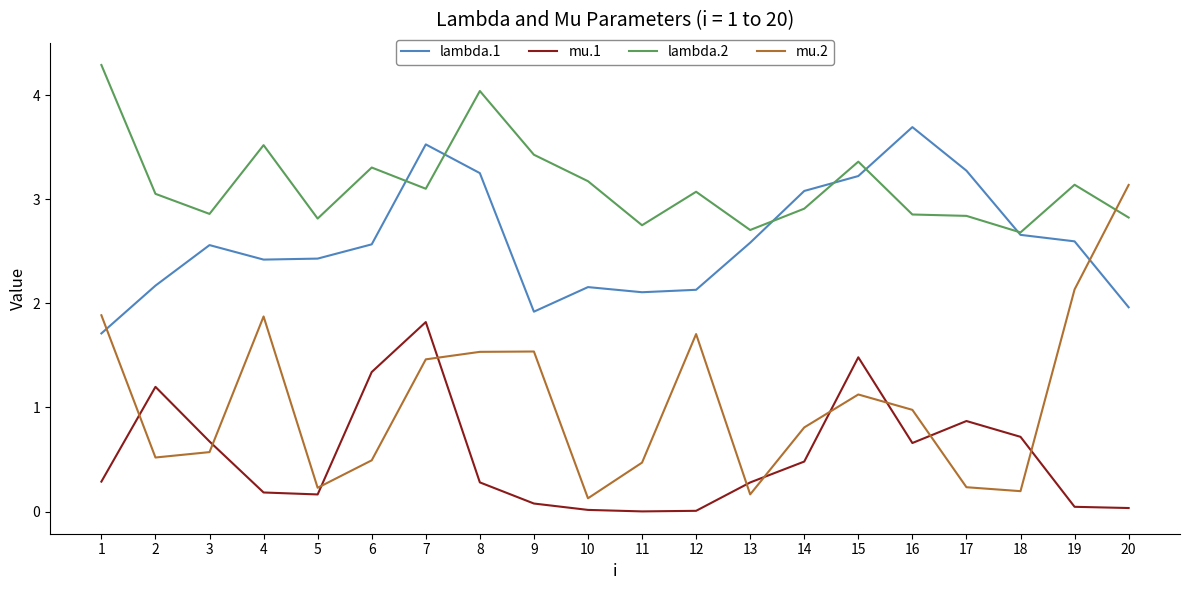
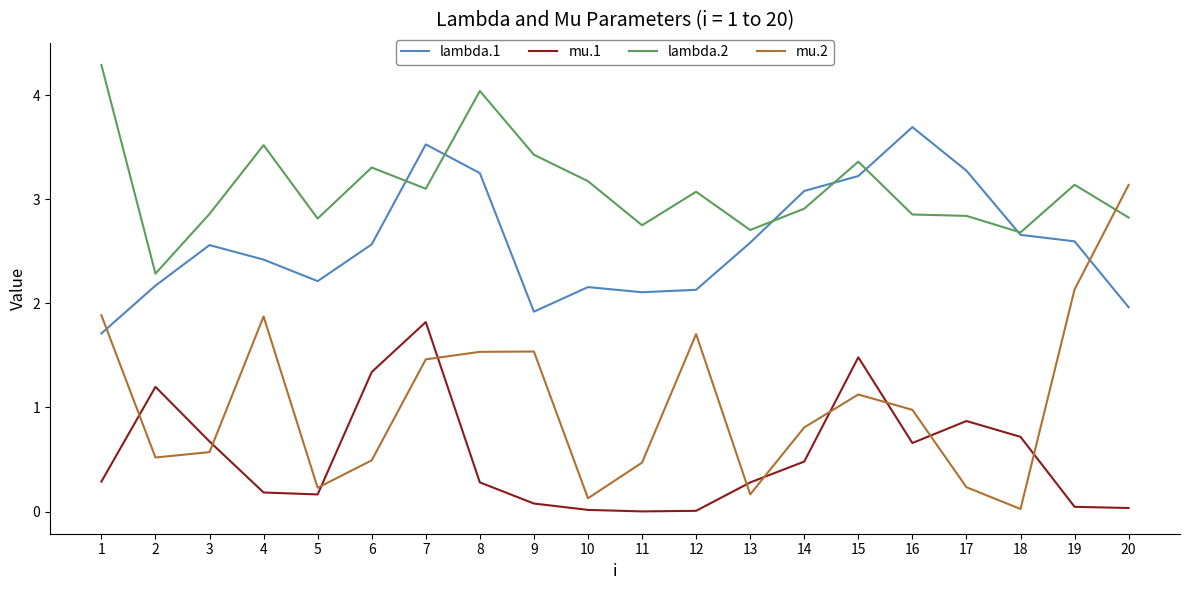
  {
    "lambda.1": {
      "1": 1.71,
      "2": 2.17,
      "3": 2.56,
      "4": 2.42,
-     "5": 2.43,
+     "5": 2.21,
      "6": 2.57,
      "7": 3.53,
      "8": 3.25,
      "9": 1.92,
      "10": 2.16,
      "11": 2.11,
      "12": 2.13,
      "13": 2.58,
      "14": 3.08,
      "15": 3.22,
      "16": 3.69,
      "17": 3.27,
      "19": 2.60,
      "20": 1.96
    },
    "mu.1": {
      "1": 0.29,
      "2": 1.20,
      "3": 0.67,
      "4": 0.18,
      "5": 0.16,
      "6": 1.34,
      "7": 1.82,
      "8": 0.28,
      "9": 0.08,
      "10": 0.02,
      "11": 0.00,
      "12": 0.01,
      "13": 0.28,
      "14": 0.48,
      "15": 1.48,
      "16": 0.66,
      "17": 0.87,
      "18": 0.72,
      "19": 0.05,
      "20": 0.03
    },
    "lambda.2": {
      "1": 4.29,
-     "2": 3.05,
+     "2": 2.29,
      "3": 2.86,
      "4": 3.52,
      "5": 2.81,
      "6": 3.30,
      "7": 3.10,
      "8": 4.04,
      "9": 3.43,
      "10": 3.17,
      "11": 2.75,
      "12": 3.07,
      "13": 2.70,
      "14": 2.91,
      "15": 3.36,
      "16": 2.85,
      "17": 2.84,
      "19": 3.14,
      "20": 2.82
    },
    "mu.2": {
      "1": 1.89,
      "2": 0.52,
      "3": 0.57,
      "4": 1.87,
      "5": 0.23,
      "6": 0.49,
      "7": 1.46,
      "8": 1.53,
      "9": 1.54,
      "10": 0.13,
      "11": 0.47,
      "12": 1.70,
      "13": 0.16,
      "14": 0.81,
      "15": 1.12,
      "16": 0.98,
      "17": 0.23,
-     "18": 0.20,
+     "18": 0.02,
      "19": 2.13,
      "20": 3.14
    }
  }
